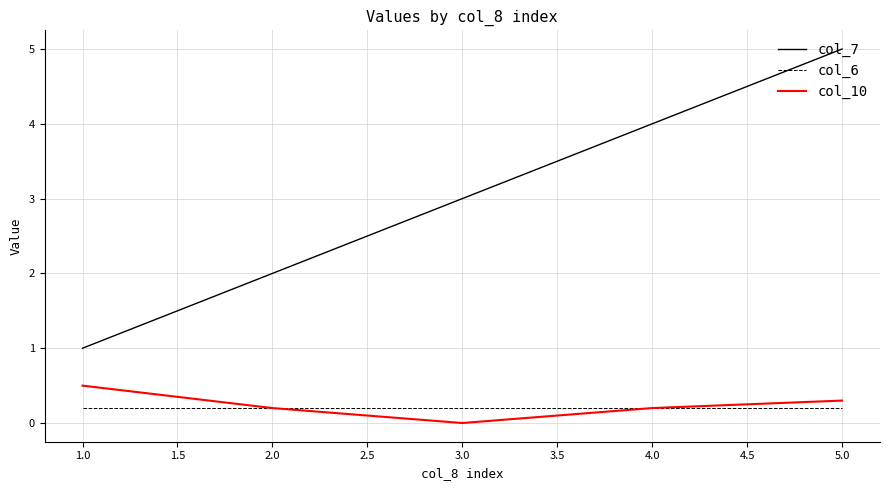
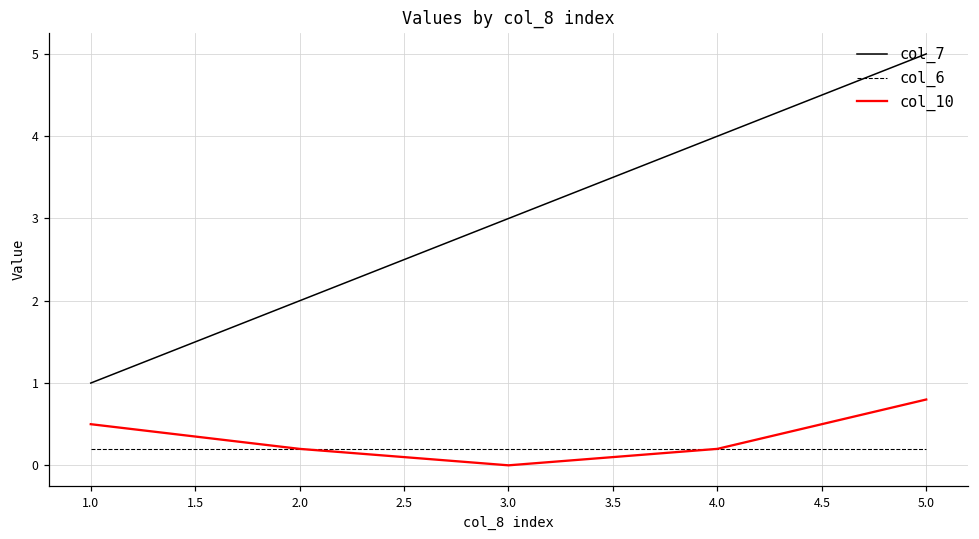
  {
    "col_10": {
      "1.0": 0.5,
      "3.0": 0.0,
-     "5.0": 0.3
+     "5.0": 0.8
    }
  }
